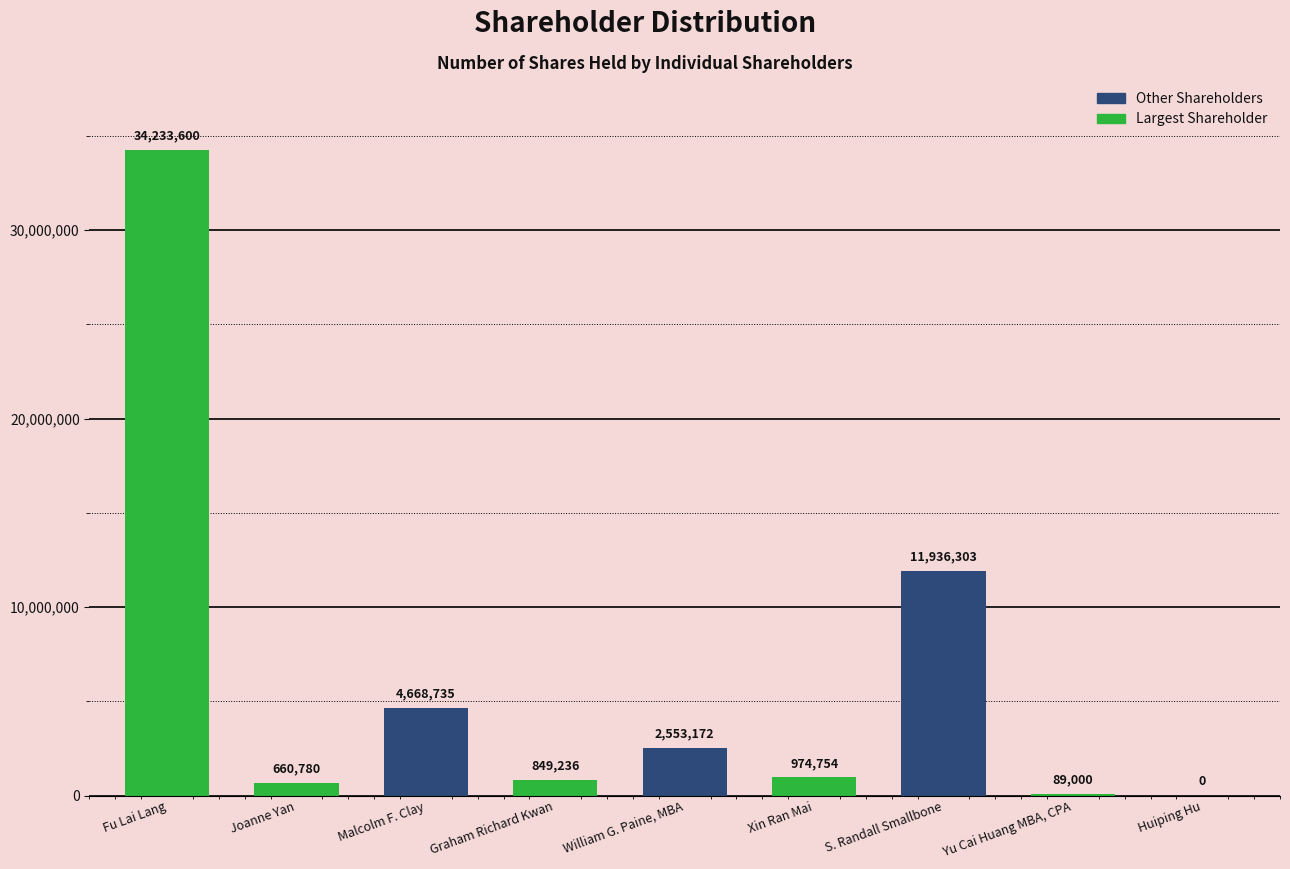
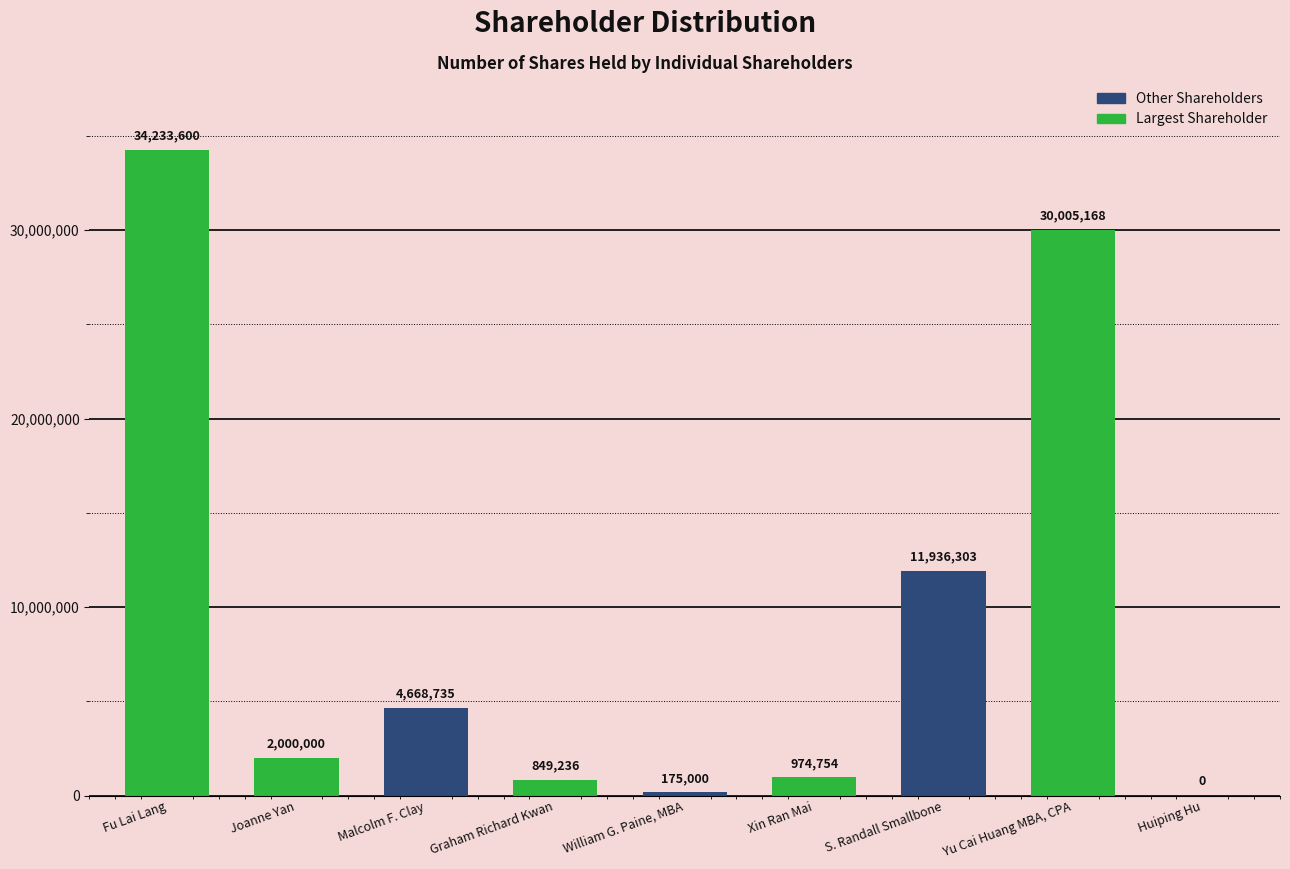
  {
    "Fu Lai Lang": "34,233,600",
-   "Joanne Yan": "660,780",
+   "Joanne Yan": "2,000,000",
    "Malcolm F. Clay": "4,668,735",
    "Graham Richard Kwan": "849,236",
-   "William G. Paine, MBA": "2,553,172",
+   "William G. Paine, MBA": "175,000",
    "Xin Ran Mai": "974,754",
    "S. Randall Smallbone": "11,936,303",
-   "Yu Cai Huang MBA, CPA": "89,000",
+   "Yu Cai Huang MBA, CPA": "30,005,168",
    "Huiping Hu": "0"
  }
